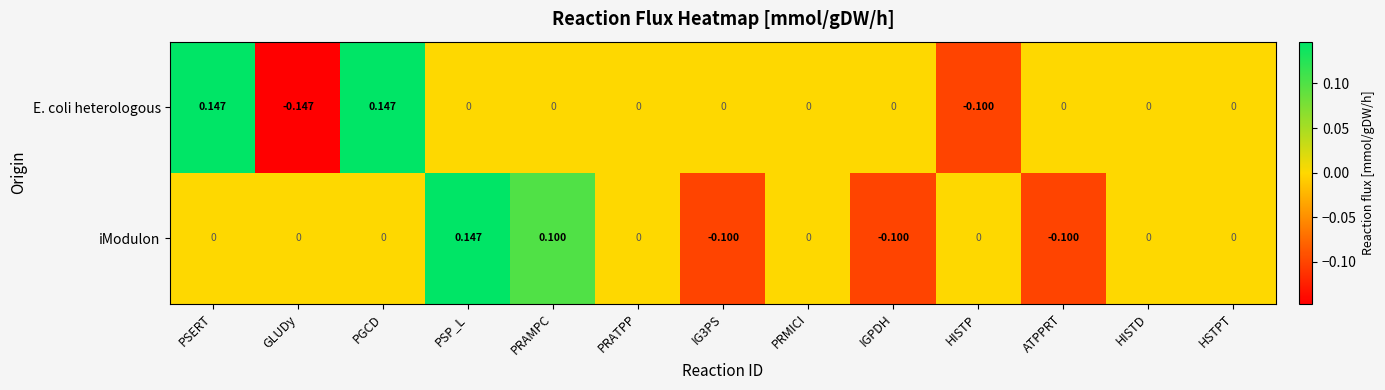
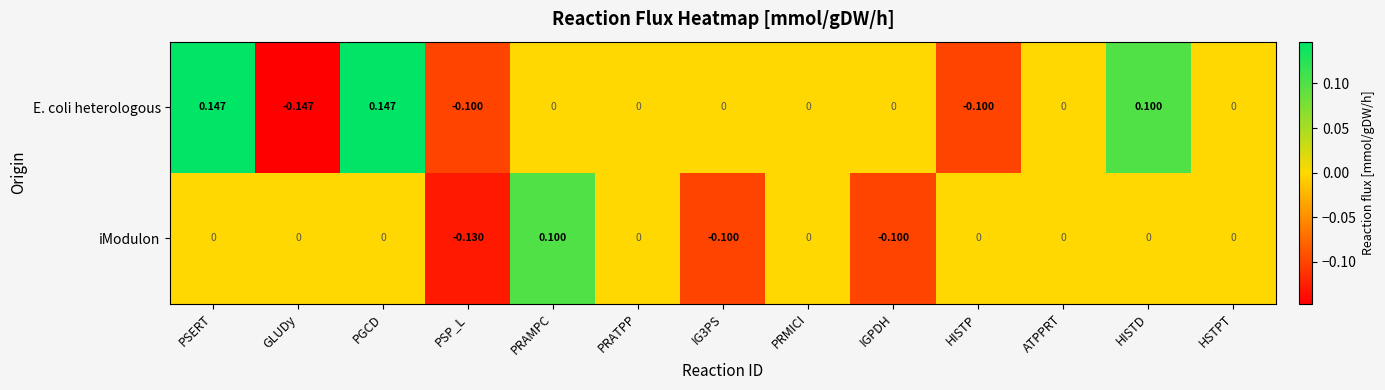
  {
    "E. coli heterologous": {
      "PSERT": 0.147,
      "GLUDy": -0.147,
      "PGCD": 0.147,
-     "PSP_L": 0,
+     "PSP_L": -0.100,
      "PRAMPC": 0,
      "PRATPP": 0,
      "IG3PS": 0,
      "PRMICI": 0,
      "IGPDH": 0,
      "HISTP": -0.100,
      "ATPPRT": 0,
-     "HISTD": 0,
+     "HISTD": 0.100,
      "HSTPT": 0
    },
    "iModulon": {
      "PSERT": 0,
      "GLUDy": 0,
      "PGCD": 0,
-     "PSP_L": 0.147,
+     "PSP_L": -0.130,
      "PRAMPC": 0.100,
      "PRATPP": 0,
      "IG3PS": -0.100,
      "PRMICI": 0,
      "IGPDH": -0.100,
      "HISTP": 0,
-     "ATPPRT": -0.100,
+     "ATPPRT": 0,
      "HISTD": 0,
      "HSTPT": 0
    }
  }
